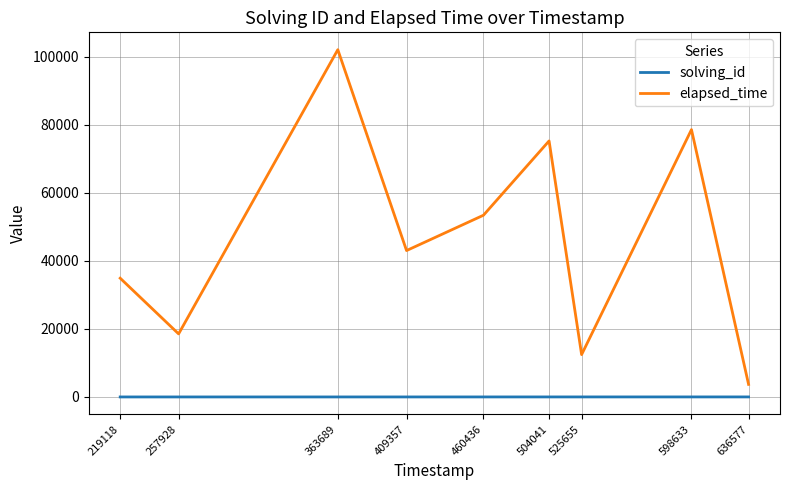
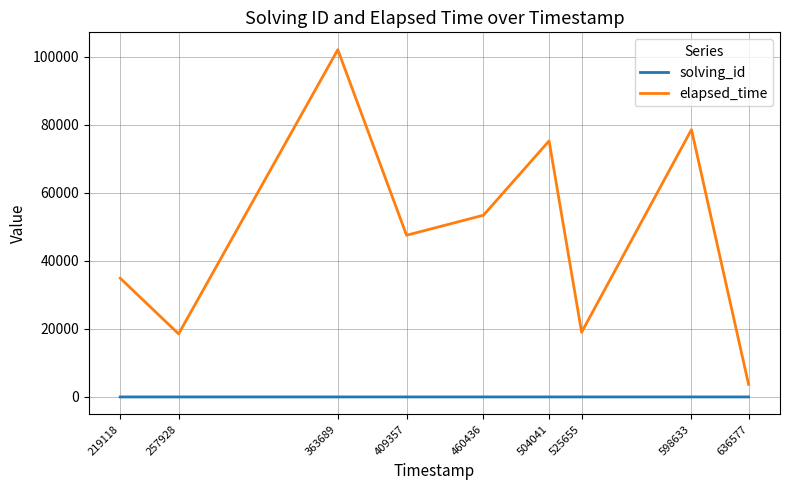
  {
    "solving_id": {
      "219118": 0,
      "257928": 0,
      "363689": 0,
      "409357": 0,
      "460436": 0,
      "504041": 0,
      "525655": 0,
      "598633": 0,
      "636577": 0
    },
    "elapsed_time": {
      "219118": 35000,
      "257928": 19000,
      "363689": 102000,
-     "409357": 43000,
+     "409357": 47000,
      "460436": 53000,
      "504041": 75000,
-     "525655": 12000,
+     "525655": 19000,
      "598633": 79000,
      "636577": 4000
    }
  }
